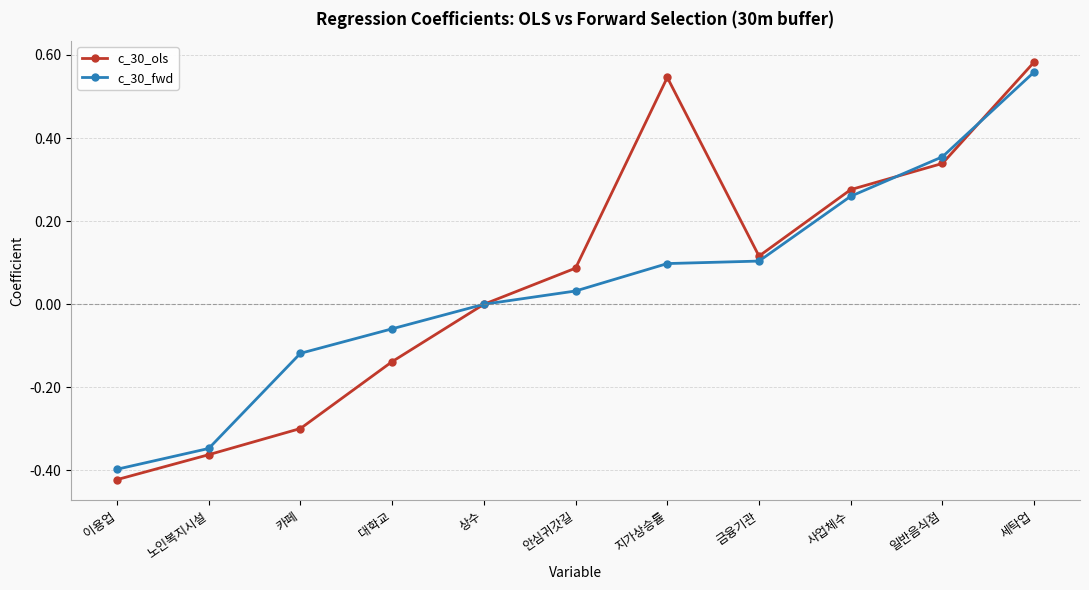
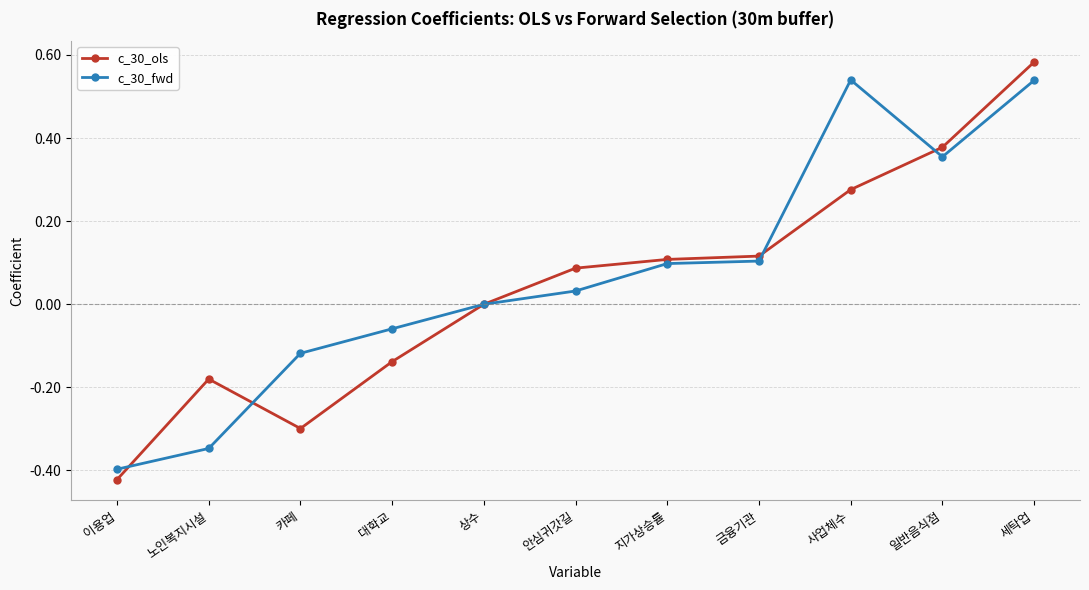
  {
    "c_30_ols": {
      "이용업": -0.42,
-     "노인복지시설": -0.36,
+     "노인복지시설": -0.18,
      "카페": -0.30,
      "대학교": -0.14,
      "안심귀갓길": 0.09,
-     "지가상승률": 0.55,
+     "지가상승률": 0.11,
      "금융기관": 0.12,
      "사업체수": 0.28,
-     "일반음식점": 0.34,
+     "일반음식점": 0.38,
      "세탁업": 0.58
    },
    "c_30_fwd": {
      "이용업": -0.40,
      "노인복지시설": -0.35,
      "카페": -0.12,
      "대학교": -0.06,
      "안심귀갓길": 0.03,
      "지가상승률": 0.10,
      "금융기관": 0.10,
-     "사업체수": 0.26,
+     "사업체수": 0.54,
      "일반음식점": 0.36,
-     "세탁업": 0.56
+     "세탁업": 0.54
    }
  }
